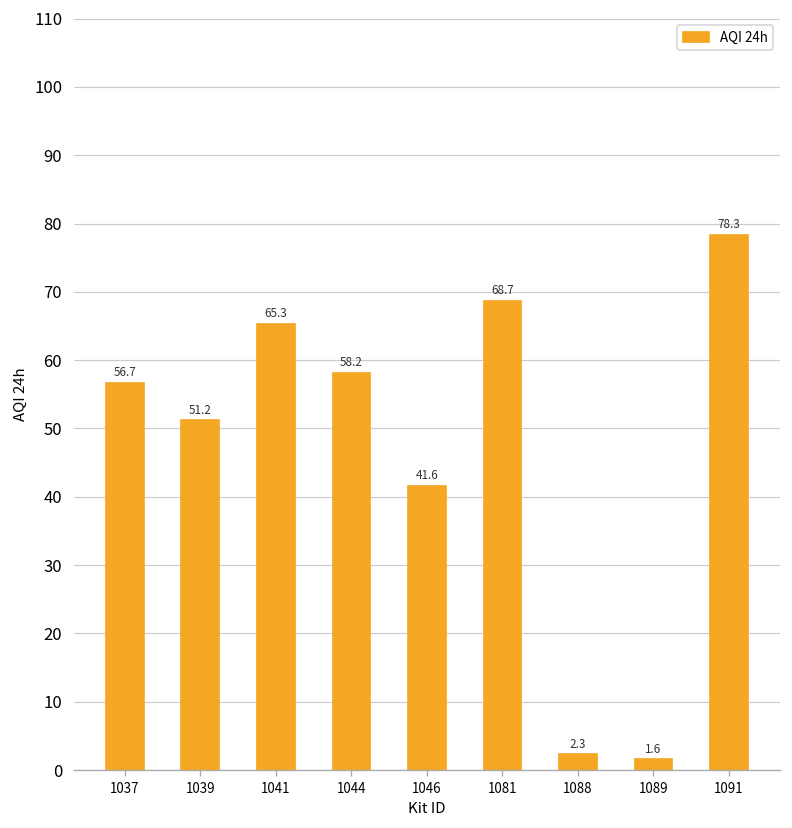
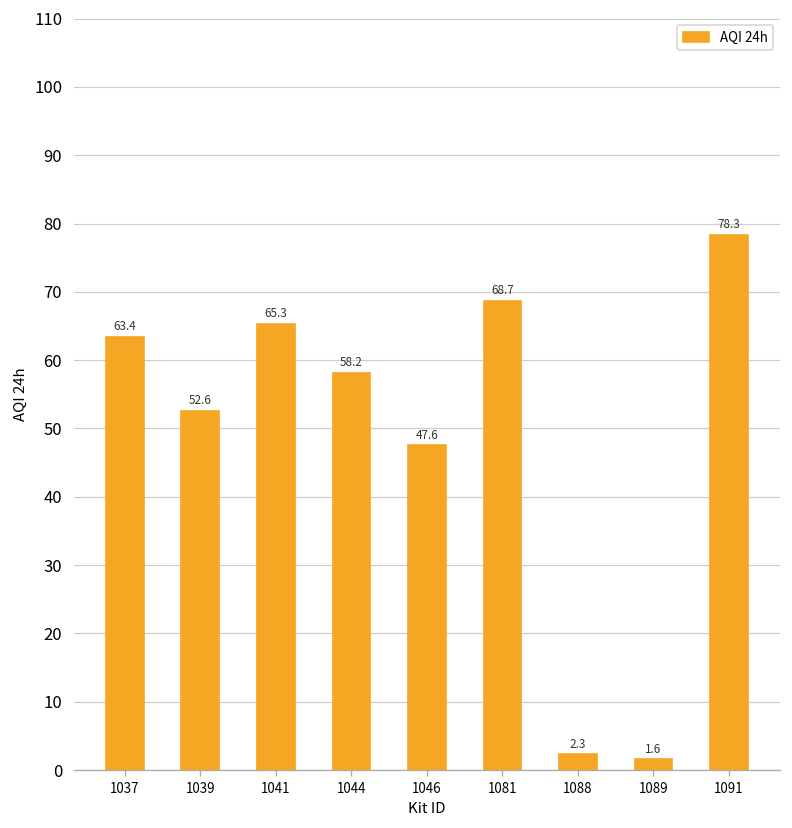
  {
-   "1037": 56.7,
-   "1039": 51.2,
+   "1037": 63.4,
+   "1039": 52.6,
    "1041": 65.3,
    "1044": 58.2,
-   "1046": 41.6,
+   "1046": 47.6,
    "1081": 68.7,
    "1088": 2.3,
    "1089": 1.6,
    "1091": 78.3
  }
